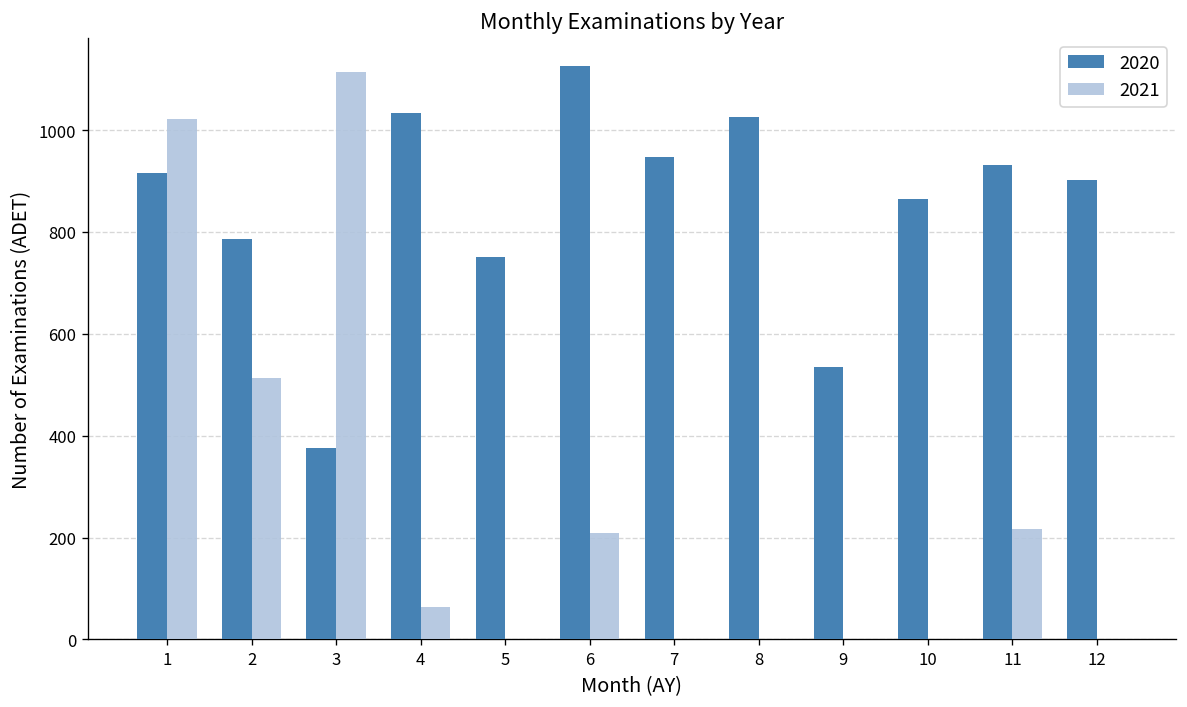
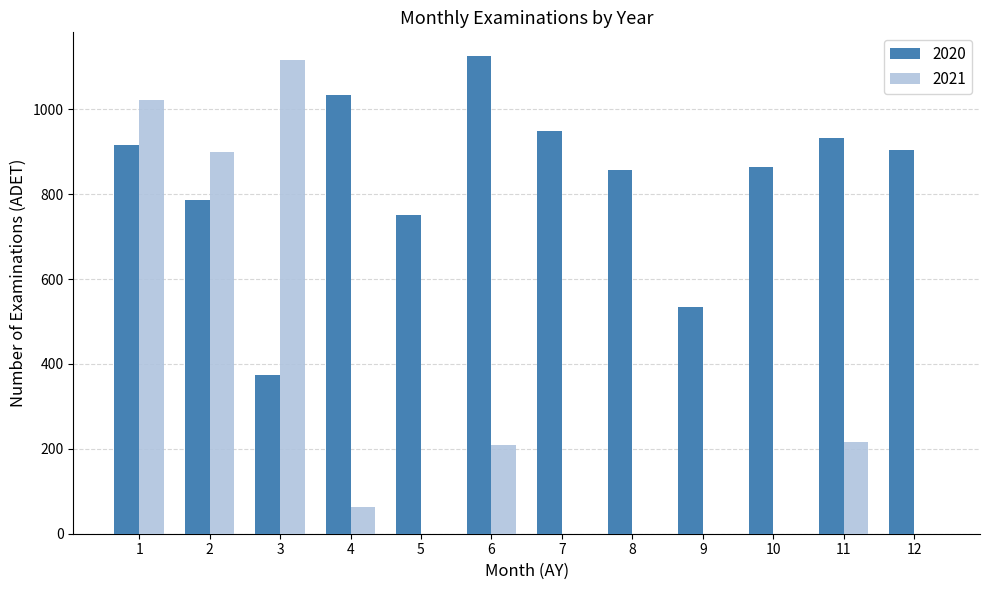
  {
    "2020": {
      "1": 920,
      "2": 790,
      "3": 380,
      "4": 1030,
      "5": 750,
      "6": 1130,
      "7": 950,
-     "8": 1030,
+     "8": 860,
      "9": 540,
      "10": 860,
      "11": 930,
      "12": 900
    },
    "2021": {
      "1": 1020,
-     "2": 510,
+     "2": 900,
      "3": 1120,
      "4": 60,
      "5": 0,
      "6": 210,
      "7": 0,
      "8": 0,
      "9": 0,
      "10": 0,
      "11": 220,
      "12": 0
    }
  }
